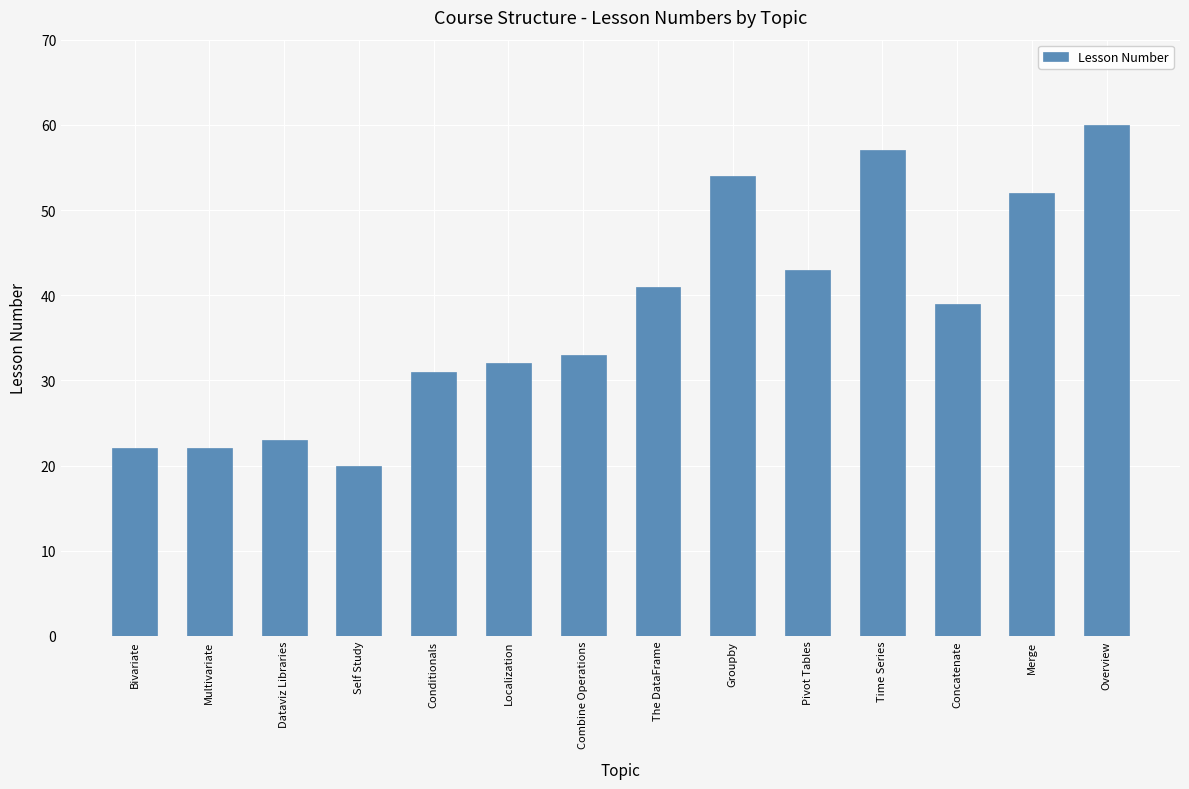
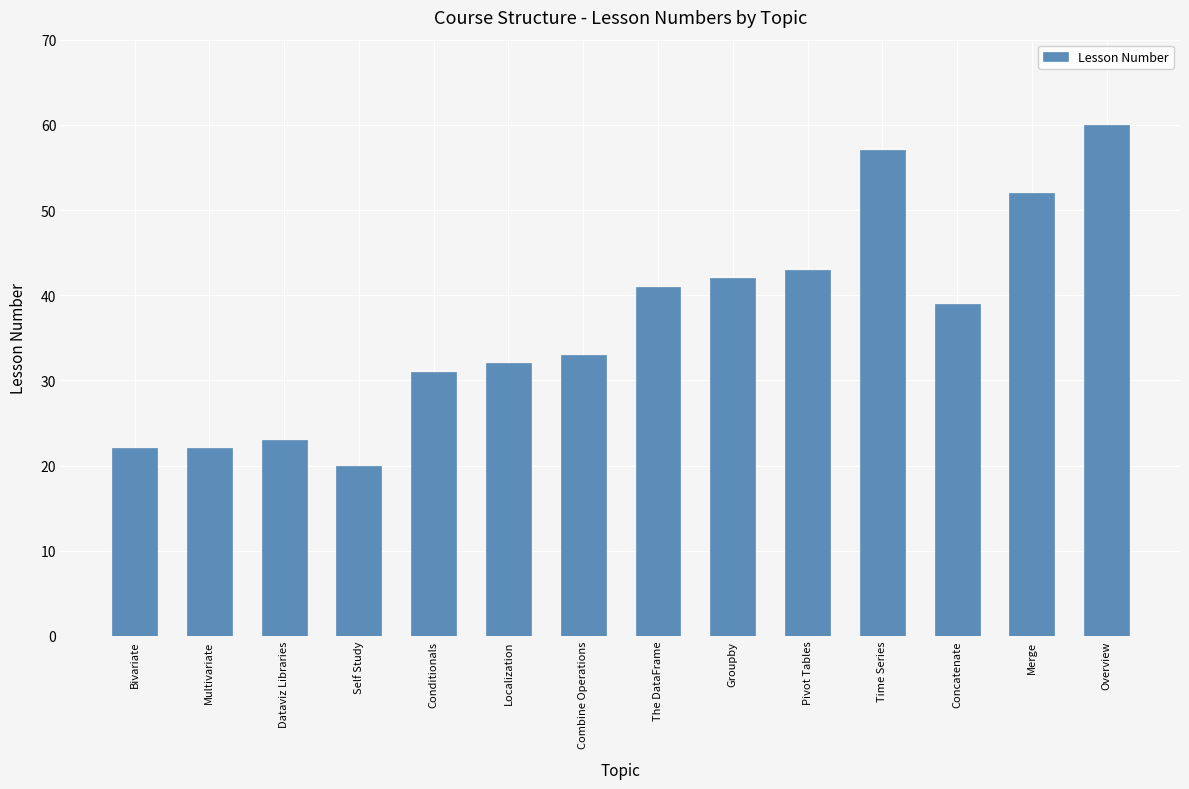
  {
    "Bivariate": 22,
    "Multivariate": 22,
    "Dataviz Libraries": 23,
    "Self Study": 20,
    "Conditionals": 31,
    "Localization": 32,
    "Combine Operations": 33,
    "The DataFrame": 41,
-   "Groupby": 54,
+   "Groupby": 42,
    "Pivot Tables": 43,
    "Time Series": 57,
    "Concatenate": 39,
    "Merge": 52,
    "Overview": 60
  }
